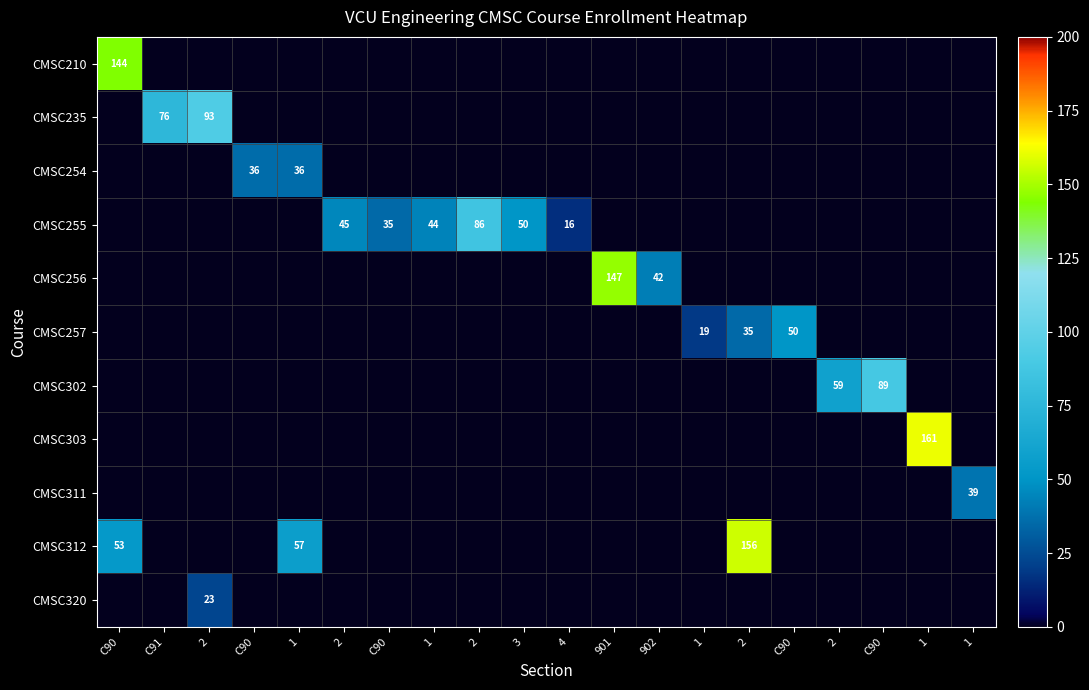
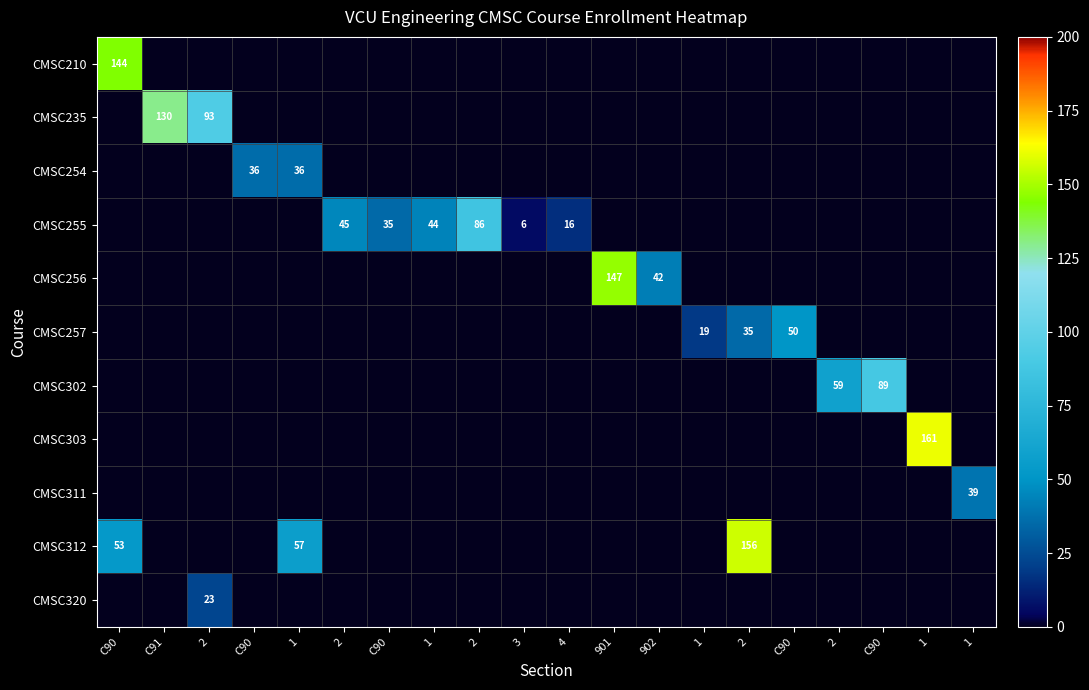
  {
    "CMSC235": {
-     "C91": 76
+     "C91": 130
    },
    "CMSC255": {
-     "3": 50,
+     "3": 6,
      "4": 16
    },
    "CMSC256": {
      "901": 147,
      "902": 42
    }
  }
